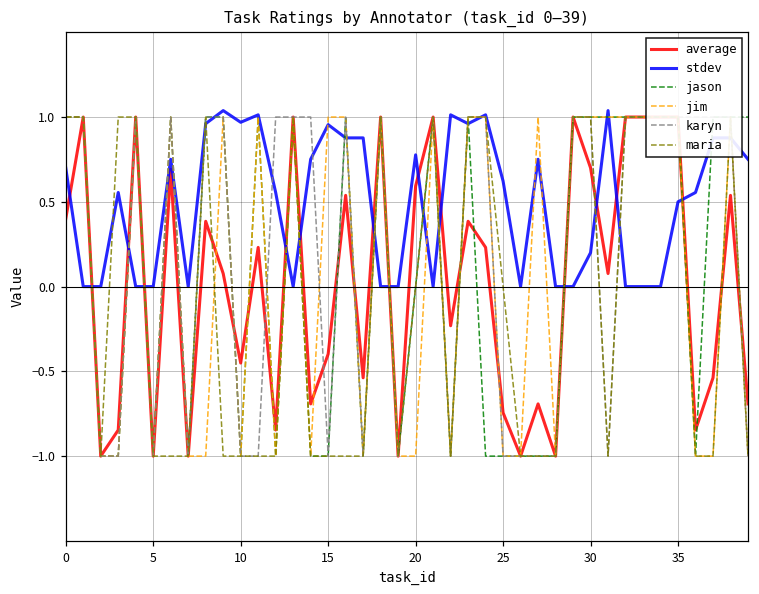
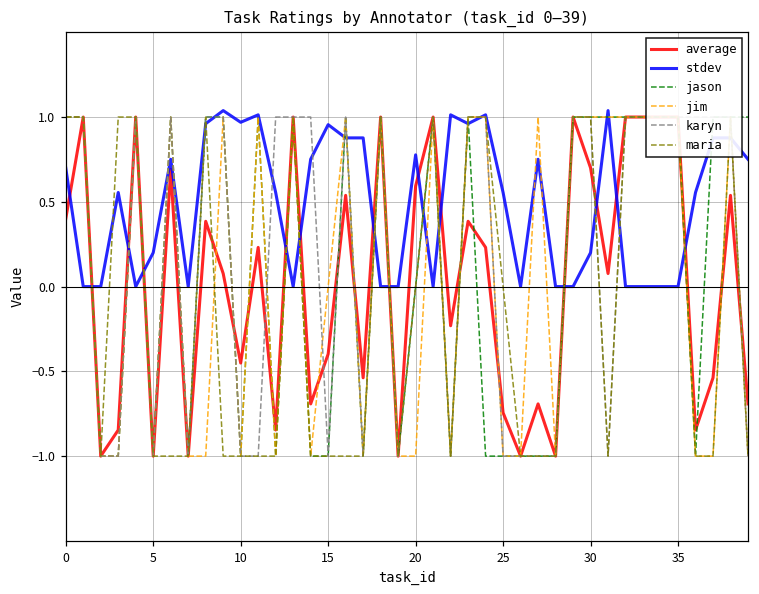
  {
    "average": {
      "0": 0.40,
      "10": -0.45,
      "15": -0.40,
      "20": 0.59,
      "25": -0.74,
      "30": 0.70
    },
    "stdev": {
      "0": 0.70,
-     "5": 0.0,
+     "5": 0.2,
      "10": 0.97,
      "15": 0.96,
      "20": 0.78,
-     "25": 0.62,
+     "25": 0.56,
      "30": 0.20,
-     "35": 0.5
+     "35": 0.0
    },
    "jim": {
-     "15": 1,
+     "15": 0,
      "20": -1
    },
    "maria": {
      "25": 0.00
    }
  }
